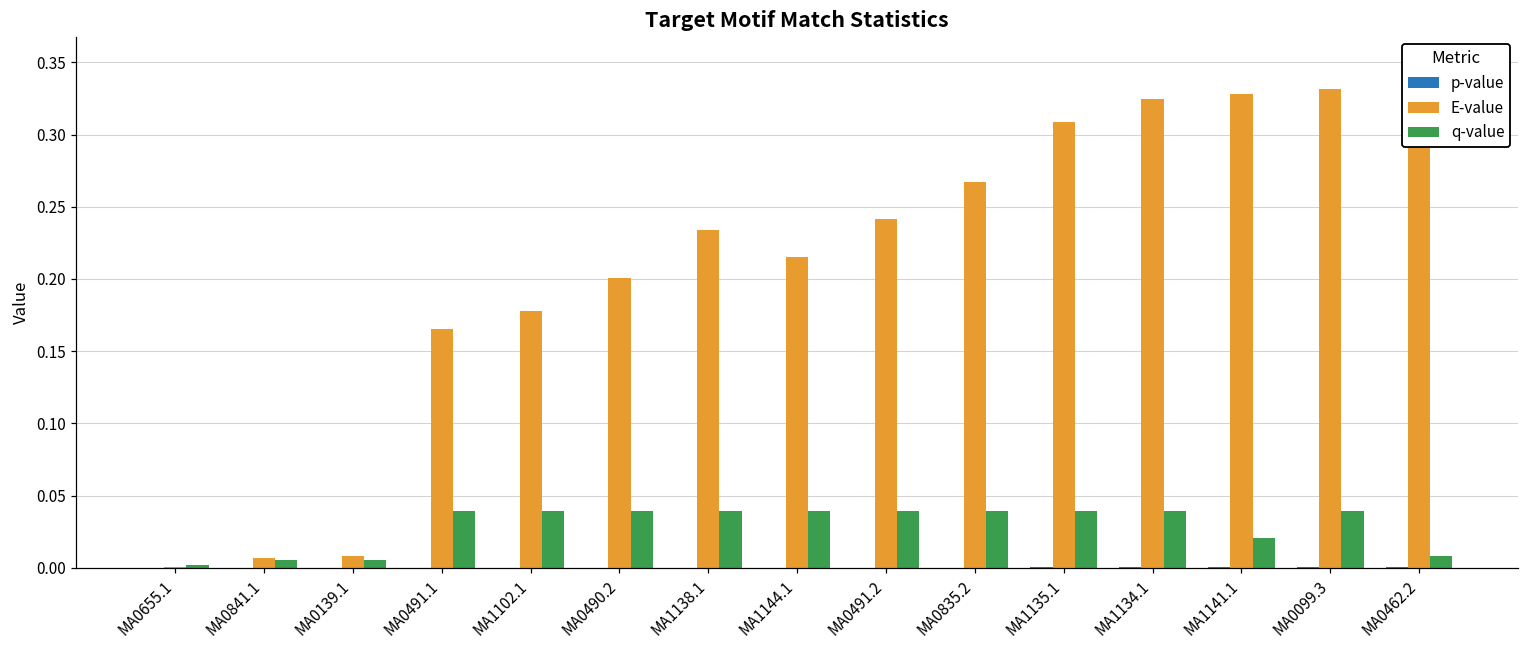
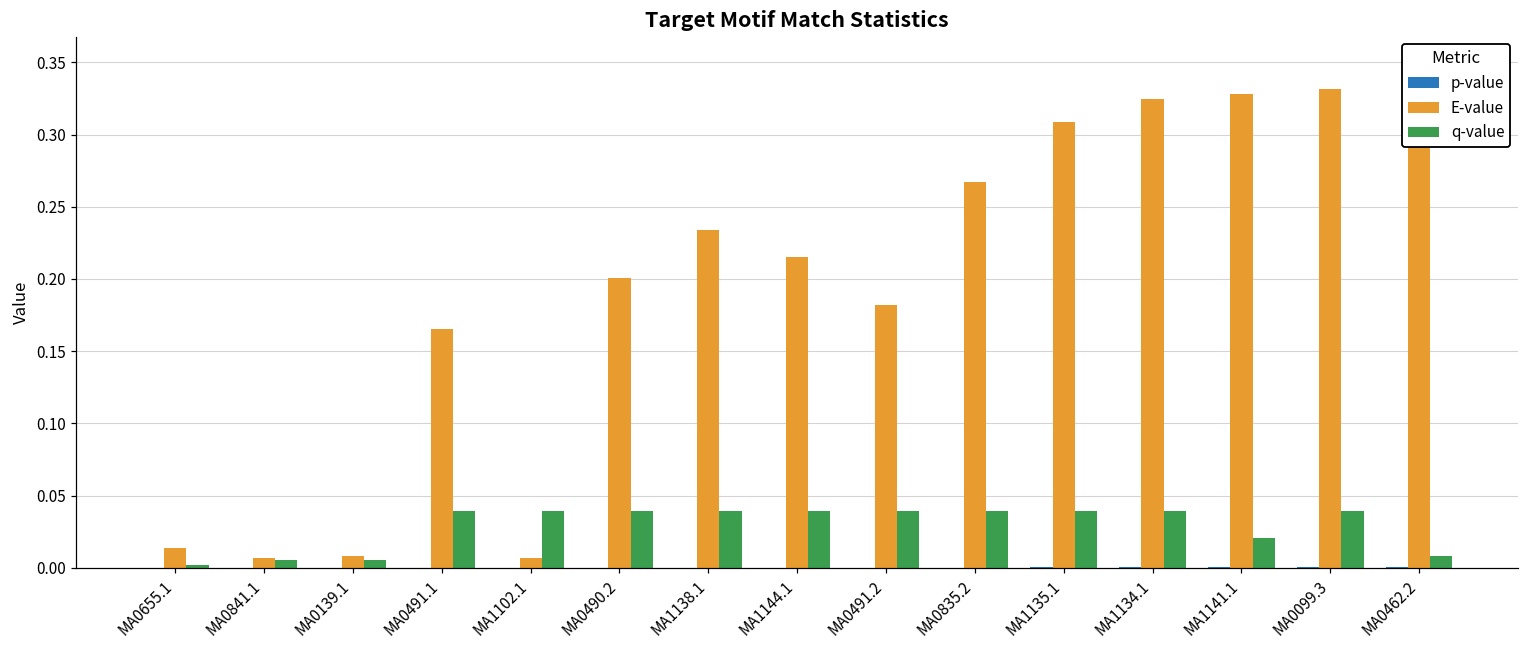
  {
    "E-value": {
-     "MA0655.1": 0.001,
+     "MA0655.1": 0.014,
      "MA0841.1": 0.007,
      "MA0139.1": 0.008,
      "MA0491.1": 0.165,
-     "MA1102.1": 0.178,
+     "MA1102.1": 0.007,
      "MA0490.2": 0.201,
      "MA1138.1": 0.234,
      "MA1144.1": 0.215,
-     "MA0491.2": 0.242,
+     "MA0491.2": 0.182,
      "MA0835.2": 0.267,
      "MA1135.1": 0.309,
      "MA1134.1": 0.324,
      "MA1141.1": 0.328,
      "MA0099.3": 0.332
    },
    "q-value": {
      "MA0841.1": 0.005,
      "MA0139.1": 0.005,
      "MA0491.1": 0.039,
      "MA1102.1": 0.039,
      "MA0490.2": 0.039,
      "MA1138.1": 0.039,
      "MA1144.1": 0.039,
      "MA0491.2": 0.039,
      "MA0835.2": 0.039,
      "MA1135.1": 0.039,
      "MA1134.1": 0.039,
      "MA1141.1": 0.020,
      "MA0099.3": 0.039,
      "MA0462.2": 0.008
    }
  }
